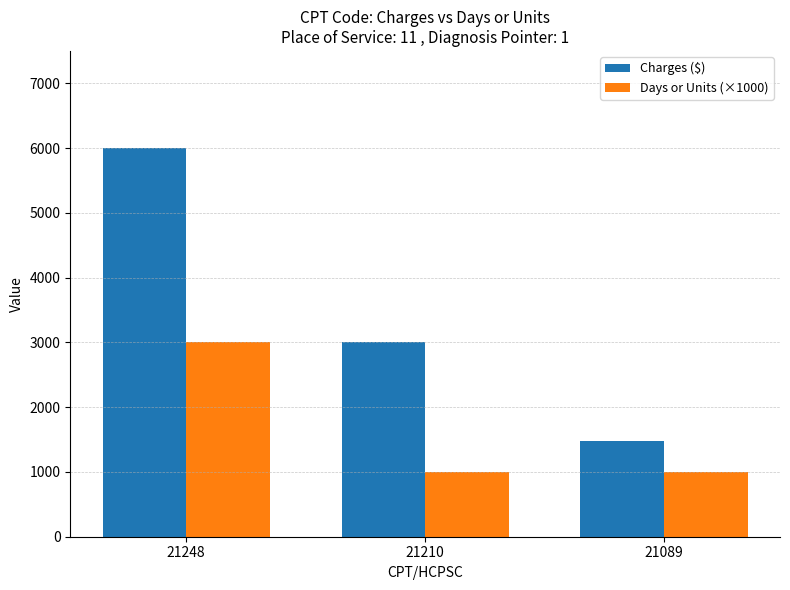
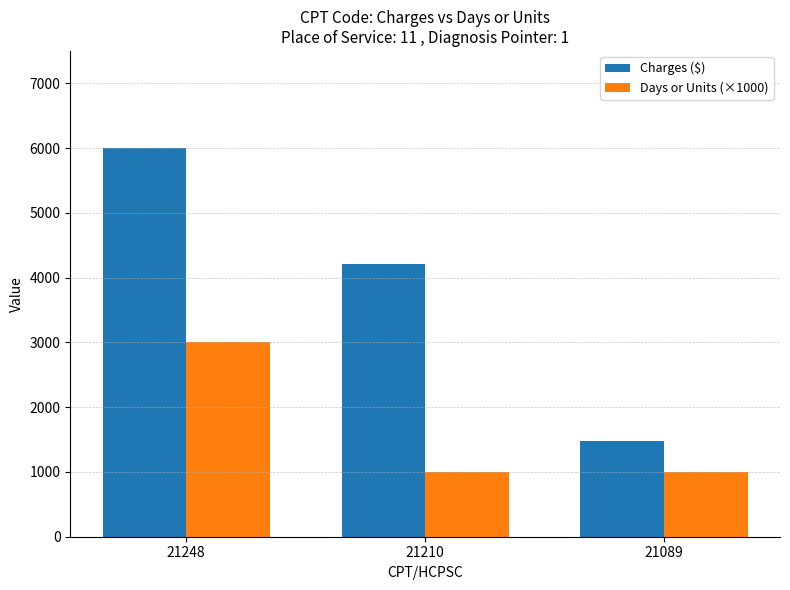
  {
    "Charges ($)": {
      "21248": 6000,
-     "21210": 3000,
+     "21210": 4200,
      "21089": 1500
    },
    "Days or Units (×1000)": {
      "21248": 3000,
      "21210": 1000,
      "21089": 1000
    }
  }
